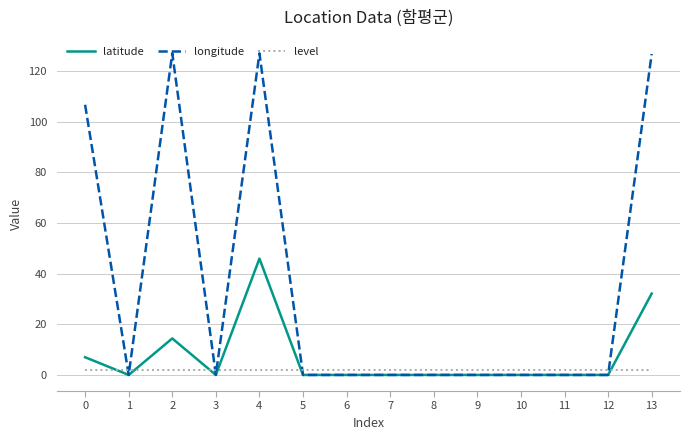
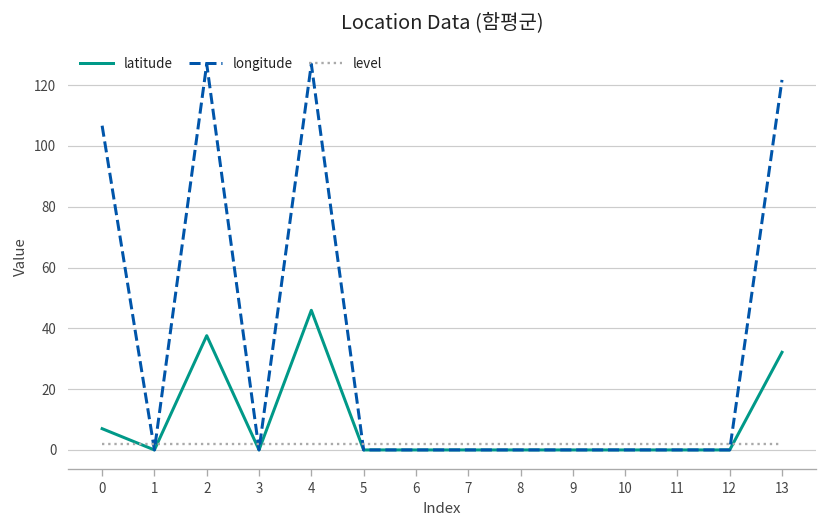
  {
    "latitude": {
      "0": 7,
-     "2": 14,
+     "2": 38,
      "4": 46,
      "13": 32
    },
    "longitude": {
      "0": 107,
      "2": 127,
      "4": 127,
-     "13": 127
+     "13": 122
    },
    "level": {
      "0": 2,
      "1": 2,
      "2": 2,
      "3": 2,
      "4": 2,
      "5": 2,
      "6": 2,
      "7": 2,
      "8": 2,
      "9": 2,
      "10": 2,
      "11": 2,
      "12": 2,
      "13": 2
    }
  }
